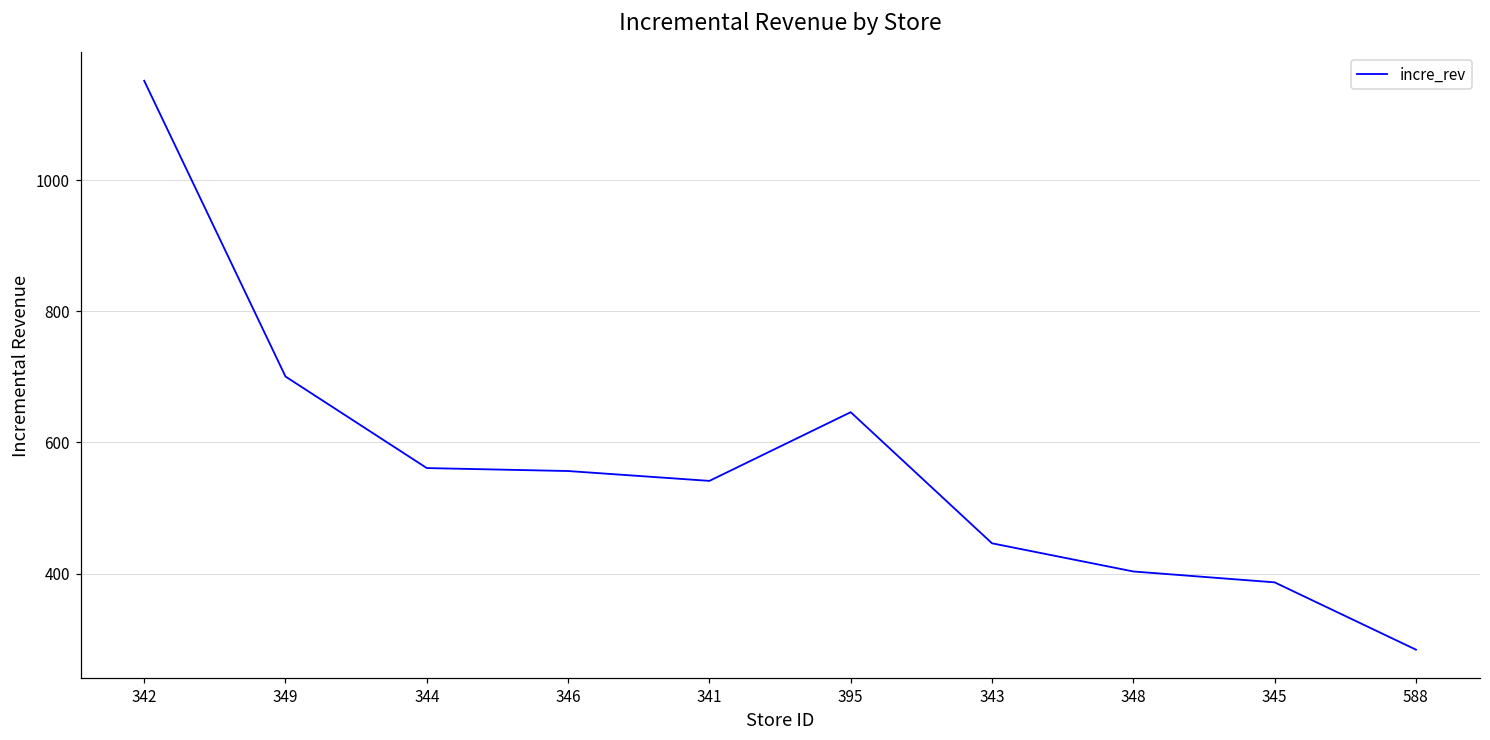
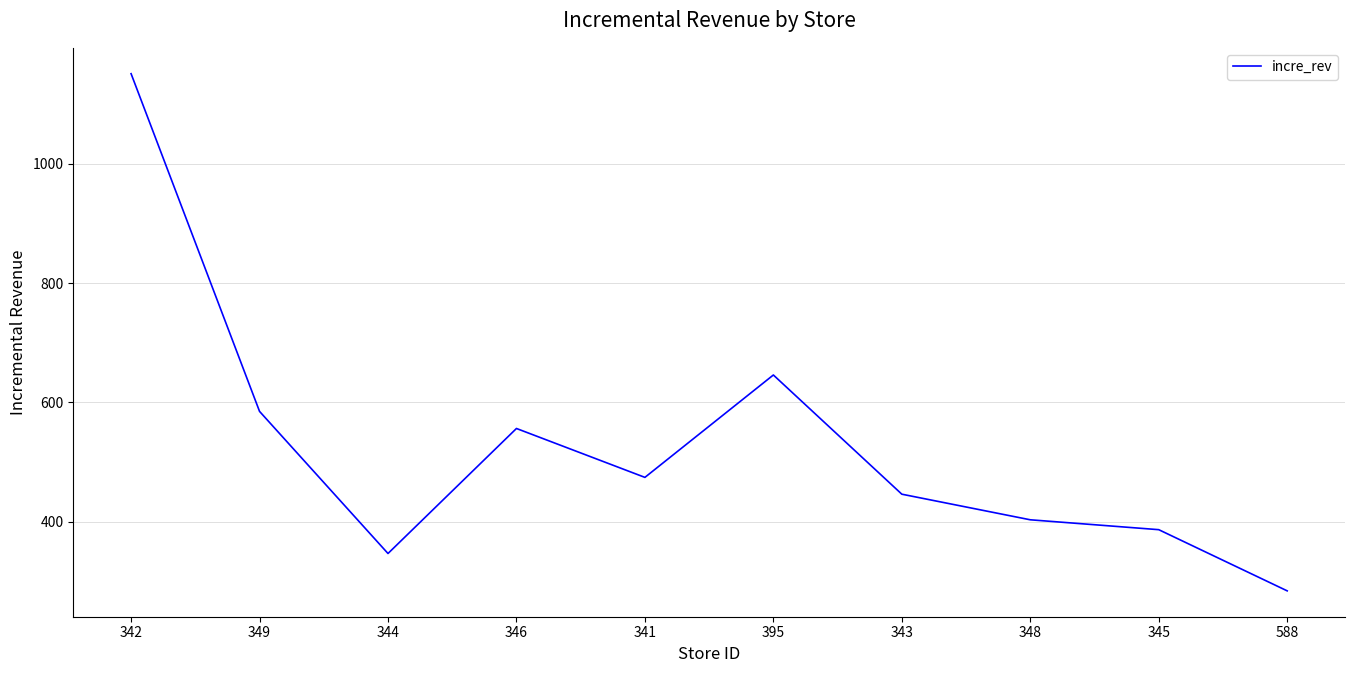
  {
    "342": 1150,
-   "349": 700,
-   "344": 560,
+   "349": 580,
+   "344": 350,
    "346": 560,
-   "341": 540,
+   "341": 470,
    "395": 650,
    "343": 450,
    "348": 400,
    "345": 390,
    "588": 280
  }
